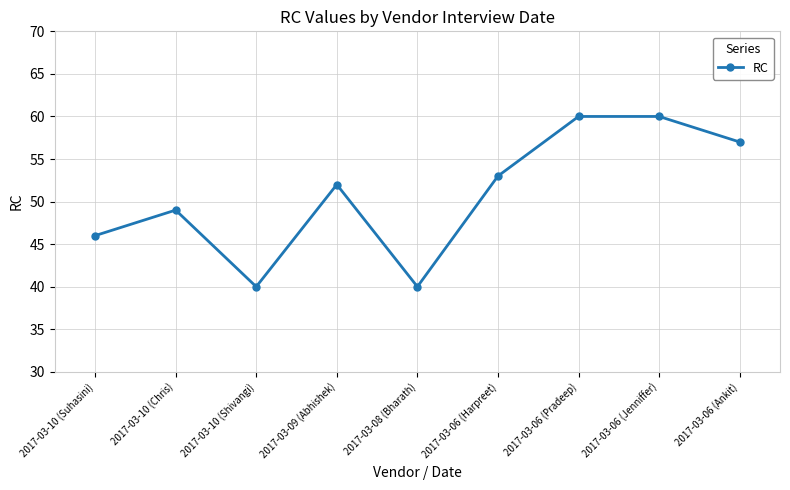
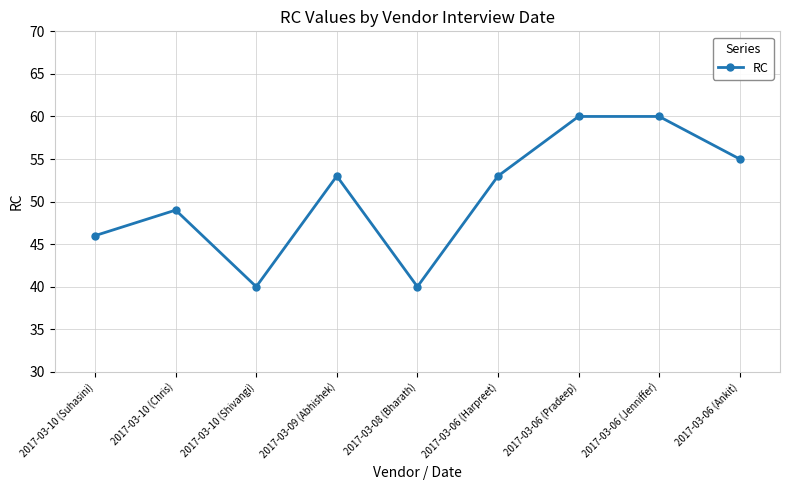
  {
    "2017-03-10 (Suhasini)": 46,
    "2017-03-10 (Chris)": 49,
    "2017-03-10 (Shivangi)": 40,
-   "2017-03-09 (Abhishek)": 52,
+   "2017-03-09 (Abhishek)": 53,
    "2017-03-08 (Bharath)": 40,
    "2017-03-06 (Harpreet)": 53,
    "2017-03-06 (Pradeep)": 60,
    "2017-03-06 (Jenniffer)": 60,
-   "2017-03-06 (Ankit)": 57
+   "2017-03-06 (Ankit)": 55
  }
